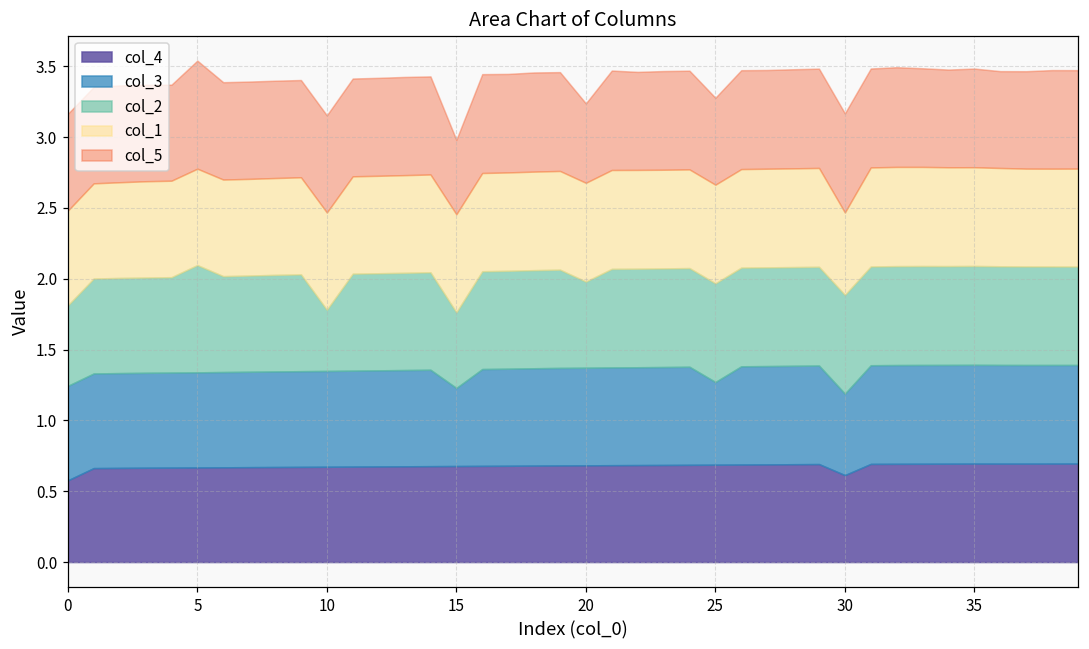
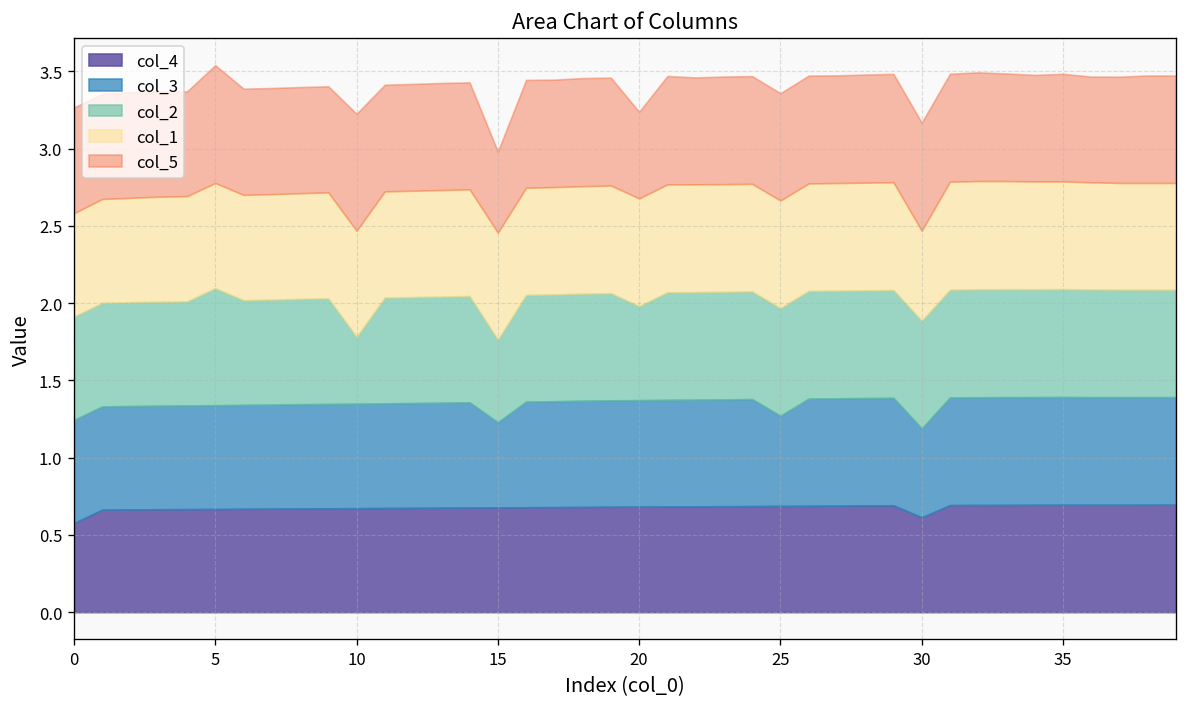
  {
    "col_4": {
      "0": 0.58,
      "5": 0.67,
      "10": 0.67,
      "15": 0.68,
      "20": 0.68,
      "25": 0.69,
      "30": 0.61,
      "35": 0.69
    },
    "col_3": {
      "0": 0.67,
      "5": 0.67,
      "10": 0.68,
      "15": 0.55,
      "20": 0.69,
      "25": 0.58,
      "30": 0.58,
      "35": 0.70
    },
    "col_2": {
-     "0": 0.57,
+     "0": 0.67,
      "5": 0.76,
      "10": 0.43,
      "15": 0.53,
      "20": 0.61,
      "25": 0.70,
      "30": 0.70,
      "35": 0.70
    },
    "col_1": {
      "0": 0.67,
      "5": 0.68,
      "10": 0.69,
      "15": 0.69,
      "20": 0.70,
      "25": 0.70,
      "30": 0.58,
      "35": 0.70
    },
    "col_5": {
      "0": 0.68,
      "5": 0.76,
-     "10": 0.69,
+     "10": 0.76,
      "15": 0.53,
      "20": 0.56,
-     "25": 0.61,
+     "25": 0.69,
      "30": 0.70,
      "35": 0.70
    }
  }
